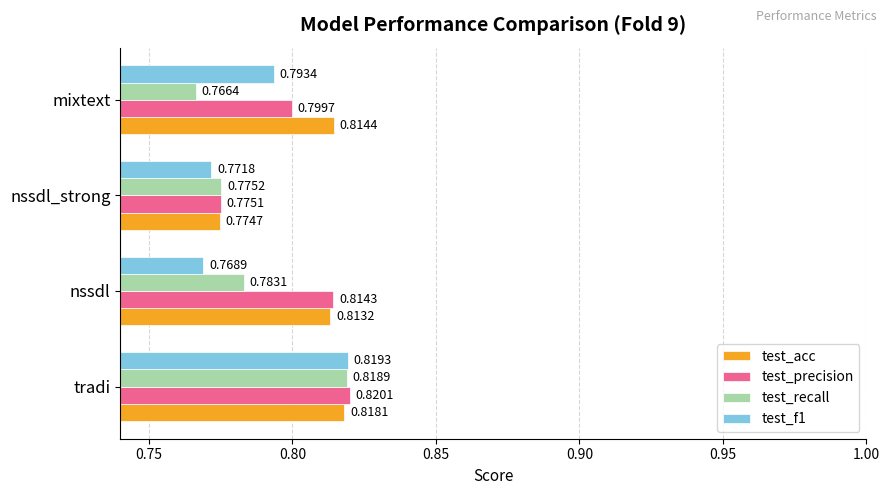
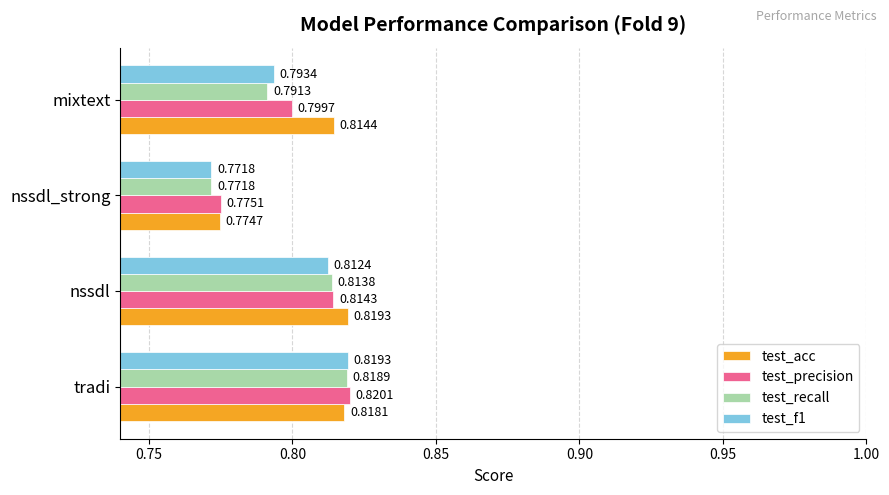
  {
    "test_acc": {
      "mixtext": 0.8144,
      "nssdl_strong": 0.7747,
-     "nssdl": 0.8132,
+     "nssdl": 0.8193,
      "tradi": 0.8181
    },
    "test_precision": {
      "mixtext": 0.7997,
      "nssdl_strong": 0.7751,
      "nssdl": 0.8143,
      "tradi": 0.8201
    },
    "test_recall": {
-     "mixtext": 0.7664,
-     "nssdl_strong": 0.7752,
-     "nssdl": 0.7831,
+     "mixtext": 0.7913,
+     "nssdl_strong": 0.7718,
+     "nssdl": 0.8138,
      "tradi": 0.8189
    },
    "test_f1": {
      "mixtext": 0.7934,
      "nssdl_strong": 0.7718,
-     "nssdl": 0.7689,
+     "nssdl": 0.8124,
      "tradi": 0.8193
    }
  }
